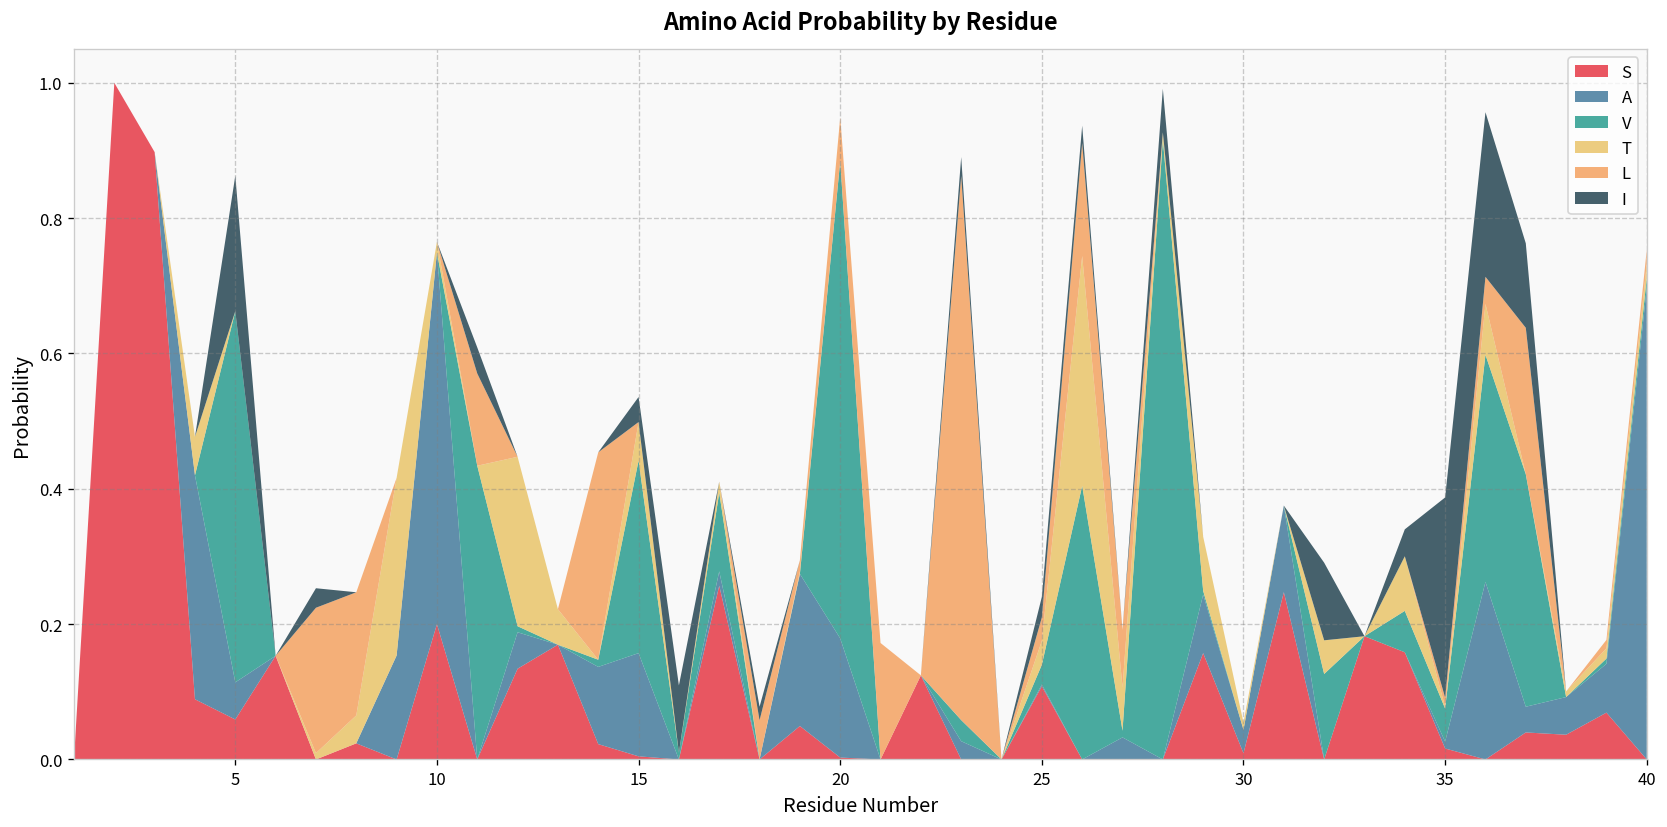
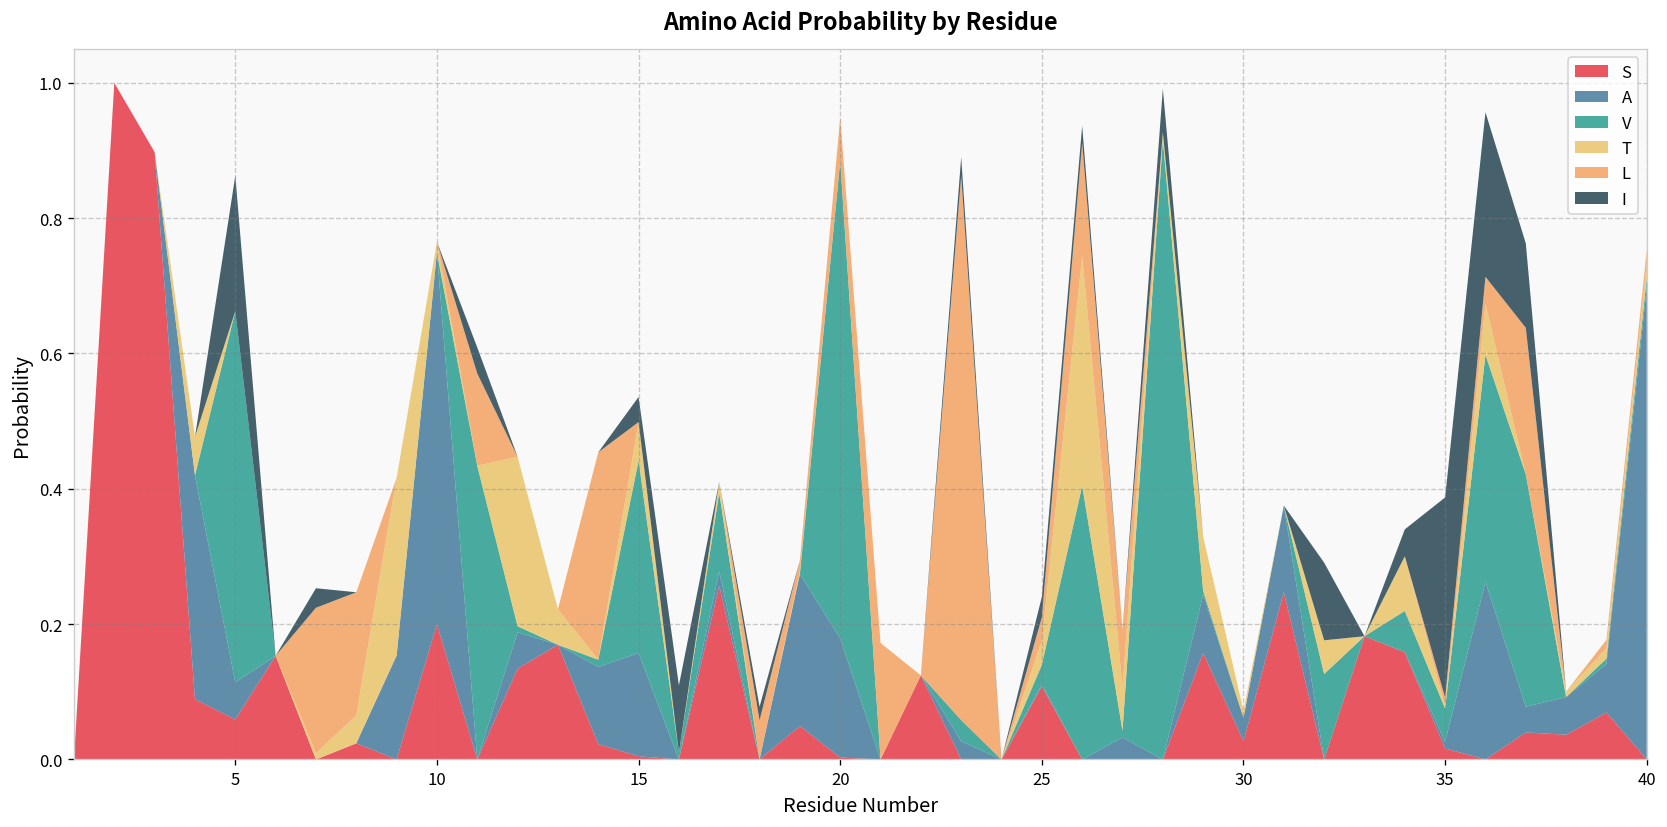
  {
    "S": {
      "5": 0.06,
      "10": 0.20,
      "15": 0.00,
-     "30": 0.01,
+     "30": 0.03,
      "35": 0.02,
      "40": 0.00
    },
    "I": {
      "5": 0.20,
      "15": 0.04,
      "25": 0.03,
      "35": 0.30
    }
  }
